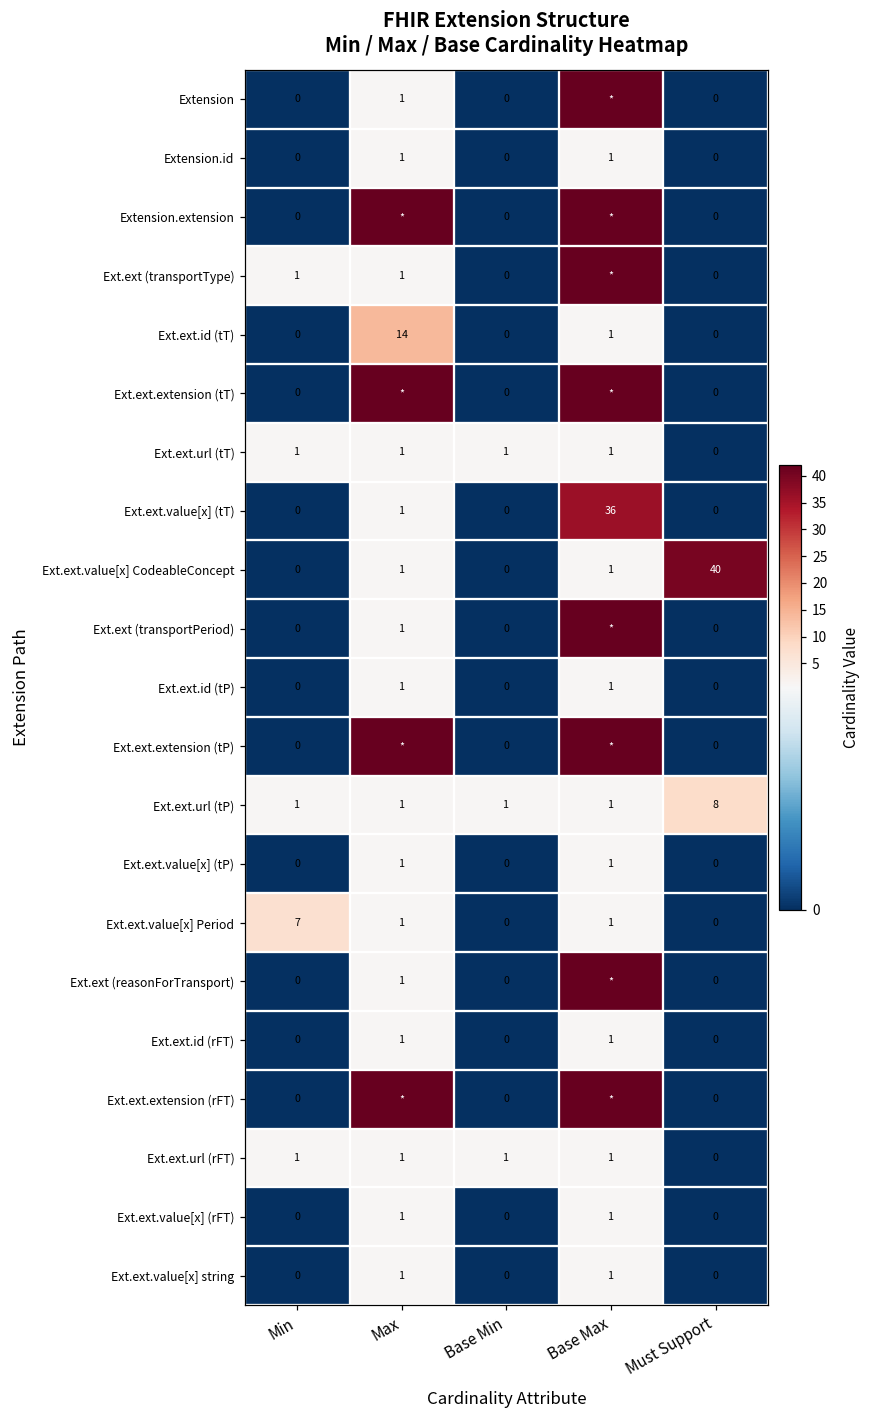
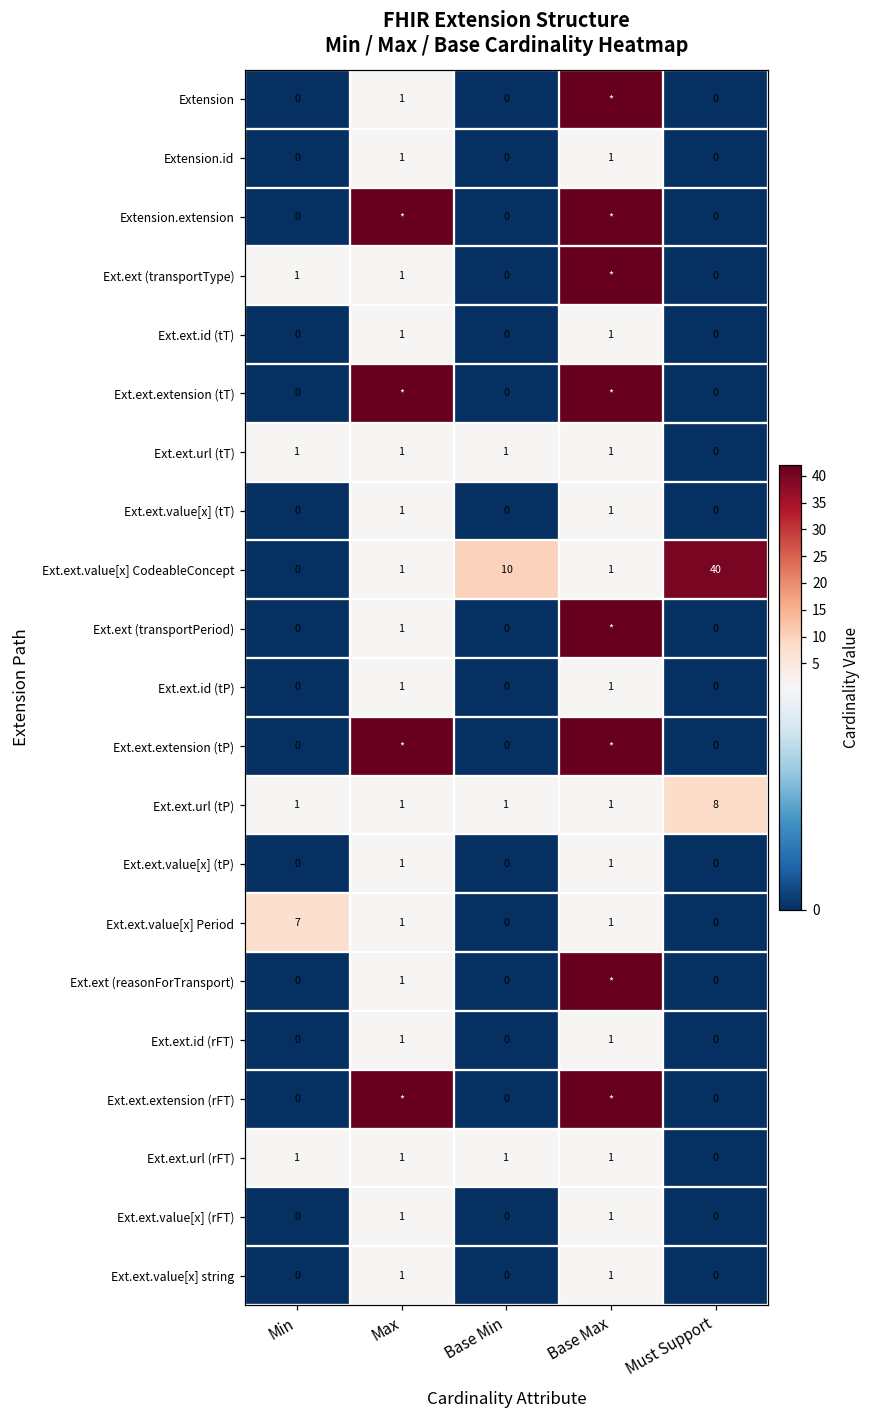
  {
    "Extension": {
      "Min": 0,
      "Max": 1,
      "Base Min": 0,
      "Must Support": 0
    },
    "Extension.id": {
      "Min": 0,
      "Max": 1,
      "Base Min": 0,
      "Base Max": 1,
      "Must Support": 0
    },
    "Extension.extension": {
      "Min": 0,
      "Base Min": 0,
      "Must Support": 0
    },
    "Ext.ext (transportType)": {
      "Min": 1,
      "Max": 1,
      "Base Min": 0,
      "Must Support": 0
    },
    "Ext.ext.id (tT)": {
      "Min": 0,
-     "Max": 14,
+     "Max": 1,
      "Base Min": 0,
      "Base Max": 1,
      "Must Support": 0
    },
    "Ext.ext.extension (tT)": {
      "Min": 0,
      "Base Min": 0,
      "Must Support": 0
    },
    "Ext.ext.url (tT)": {
      "Min": 1,
      "Max": 1,
      "Base Min": 1,
      "Base Max": 1,
      "Must Support": 0
    },
    "Ext.ext.value[x] (tT)": {
      "Min": 0,
      "Max": 1,
      "Base Min": 0,
-     "Base Max": 36,
+     "Base Max": 1,
      "Must Support": 0
    },
    "Ext.ext.value[x] CodeableConcept": {
      "Min": 0,
      "Max": 1,
-     "Base Min": 0,
+     "Base Min": 10,
      "Base Max": 1,
      "Must Support": 40
    },
    "Ext.ext (transportPeriod)": {
      "Min": 0,
      "Max": 1,
      "Base Min": 0,
      "Must Support": 0
    },
    "Ext.ext.id (tP)": {
      "Min": 0,
      "Max": 1,
      "Base Min": 0,
      "Base Max": 1,
      "Must Support": 0
    },
    "Ext.ext.extension (tP)": {
      "Min": 0,
      "Base Min": 0,
      "Must Support": 0
    },
    "Ext.ext.url (tP)": {
      "Min": 1,
      "Max": 1,
      "Base Min": 1,
      "Base Max": 1,
      "Must Support": 8
    },
    "Ext.ext.value[x] (tP)": {
      "Min": 0,
      "Max": 1,
      "Base Min": 0,
      "Base Max": 1,
      "Must Support": 0
    },
    "Ext.ext.value[x] Period": {
      "Min": 7,
      "Max": 1,
      "Base Min": 0,
      "Base Max": 1,
      "Must Support": 0
    },
    "Ext.ext (reasonForTransport)": {
      "Min": 0,
      "Max": 1,
      "Base Min": 0,
      "Must Support": 0
    },
    "Ext.ext.id (rFT)": {
      "Min": 0,
      "Max": 1,
      "Base Min": 0,
      "Base Max": 1,
      "Must Support": 0
    },
    "Ext.ext.extension (rFT)": {
      "Min": 0,
      "Base Min": 0,
      "Must Support": 0
    },
    "Ext.ext.url (rFT)": {
      "Min": 1,
      "Max": 1,
      "Base Min": 1,
      "Base Max": 1,
      "Must Support": 0
    },
    "Ext.ext.value[x] (rFT)": {
      "Min": 0,
      "Max": 1,
      "Base Min": 0,
      "Base Max": 1,
      "Must Support": 0
    },
    "Ext.ext.value[x] string": {
      "Min": 0,
      "Max": 1,
      "Base Min": 0,
      "Base Max": 1,
      "Must Support": 0
    }
  }
